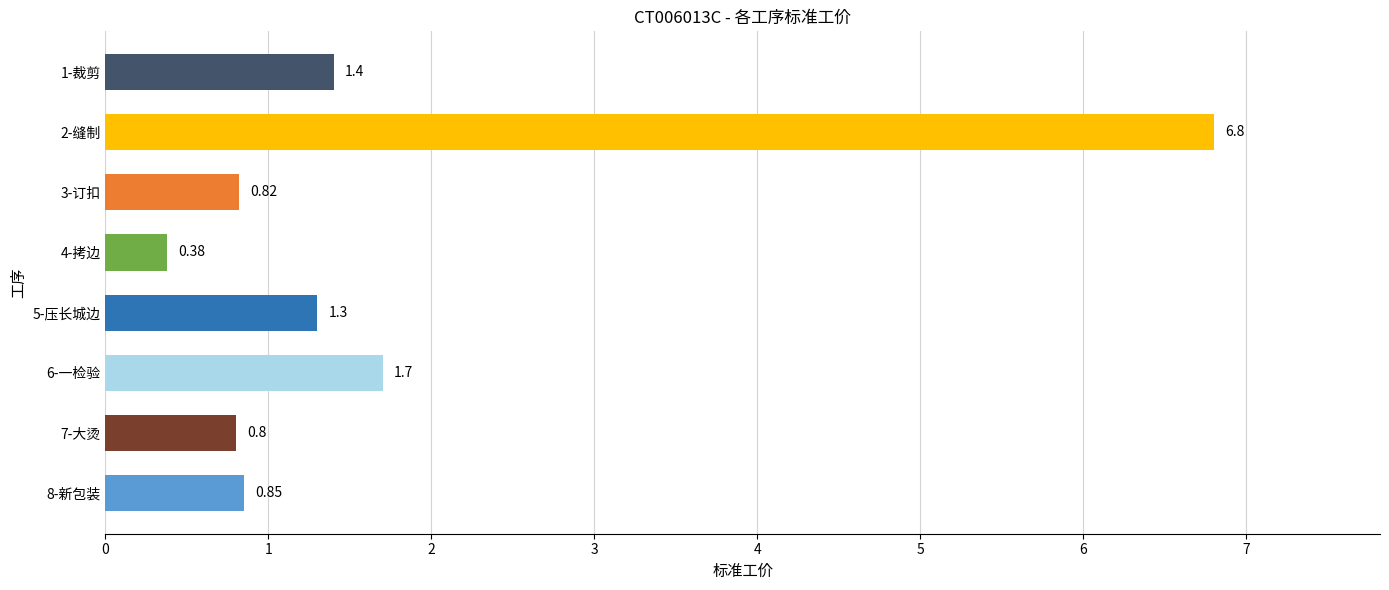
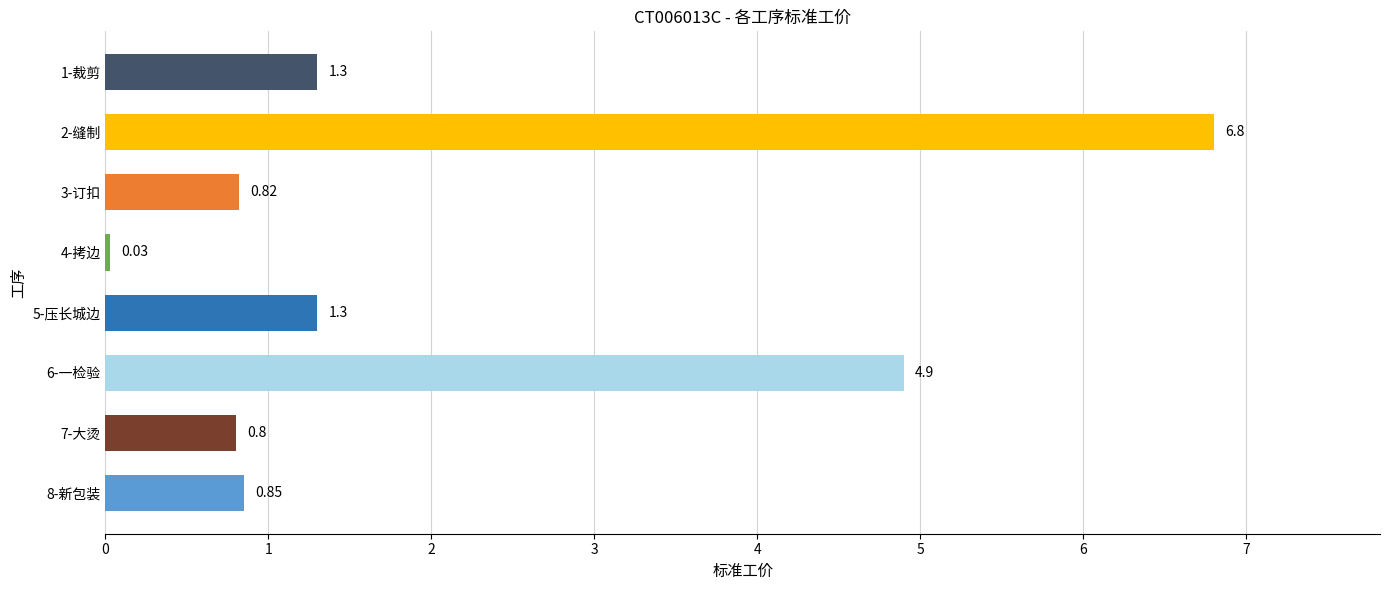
  {
-   "1-裁剪": 1.4,
+   "1-裁剪": 1.3,
    "2-缝制": 6.8,
    "3-订扣": 0.82,
-   "4-拷边": 0.38,
+   "4-拷边": 0.03,
    "5-压长城边": 1.3,
-   "6-一检验": 1.7,
+   "6-一检验": 4.9,
    "7-大烫": 0.8,
    "8-新包装": 0.85
  }
